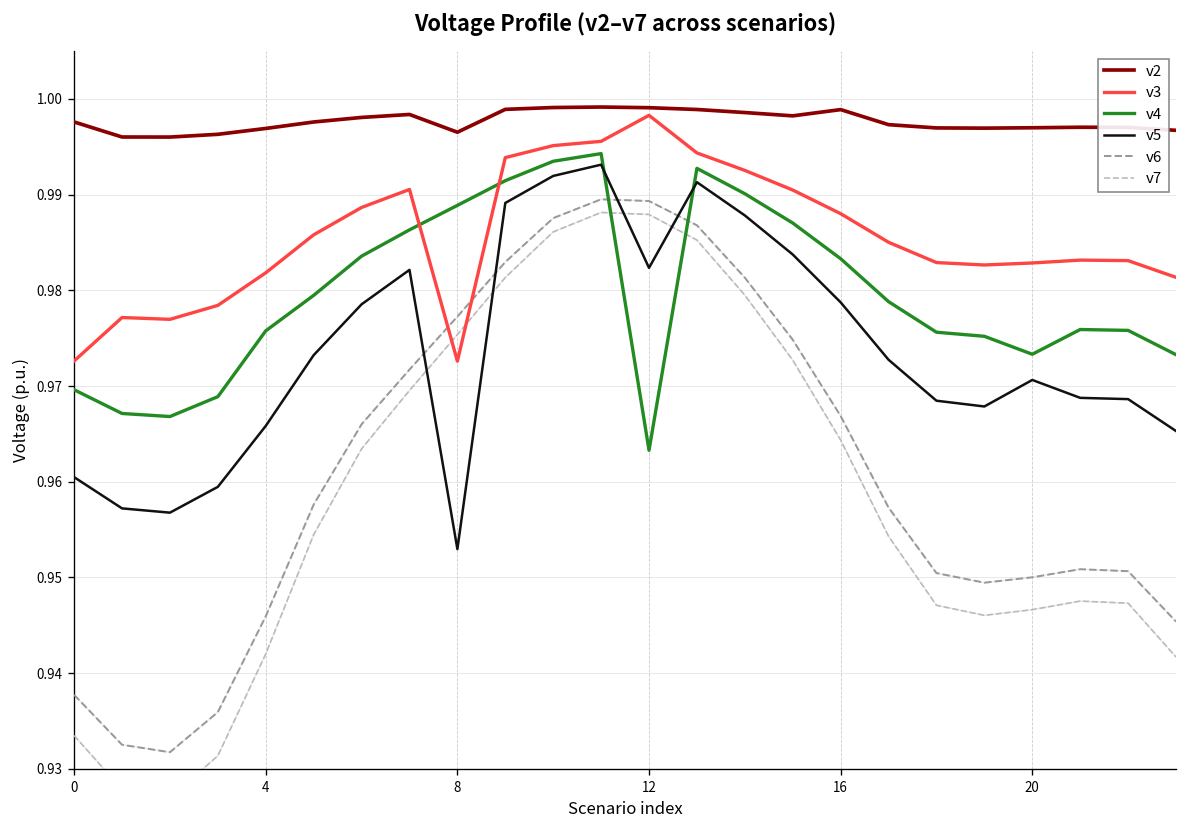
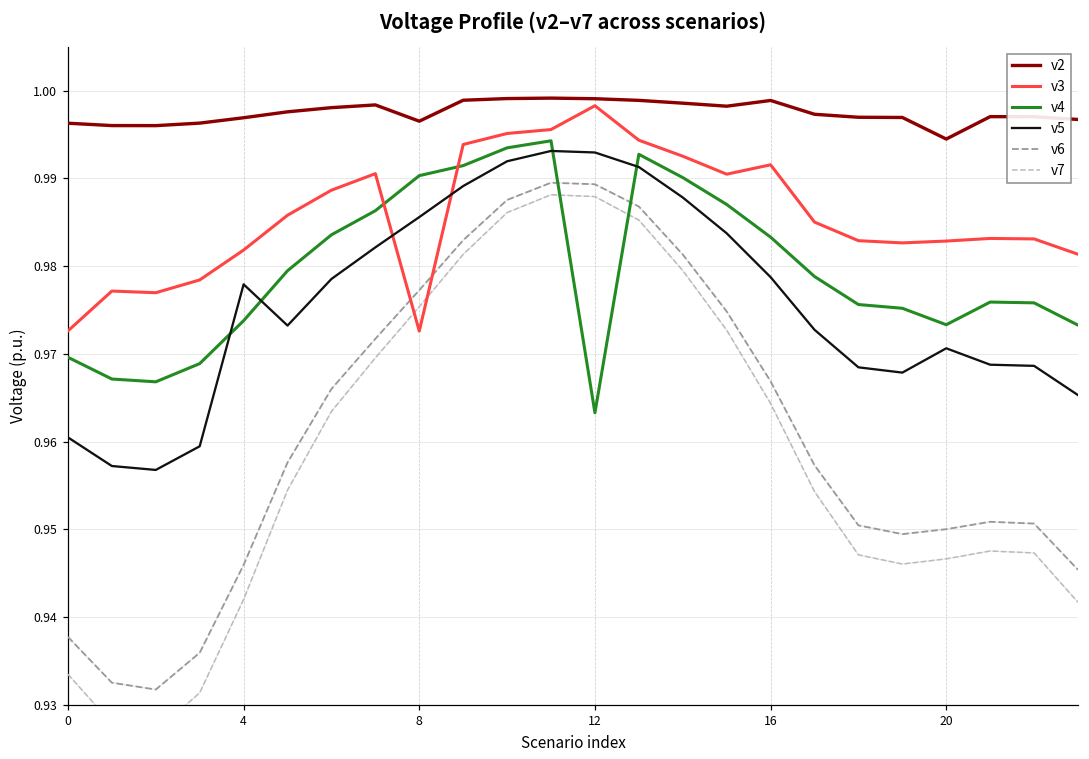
  {
    "v4": {
      "0": 0.970,
-     "4": 0.976,
-     "8": 0.989,
+     "4": 0.974,
+     "8": 0.990,
      "12": 0.963,
      "16": 0.983,
      "20": 0.973
    },
    "v5": {
      "0": 0.960,
-     "4": 0.966,
-     "8": 0.953,
-     "12": 0.982,
+     "4": 0.978,
+     "8": 0.986,
+     "12": 0.993,
      "16": 0.979,
      "20": 0.971
    },
    "v2": {
-     "0": 0.998,
+     "0": 0.996,
      "4": 0.997,
      "8": 0.997,
      "12": 0.999,
      "16": 0.999,
-     "20": 0.997
+     "20": 0.994
    },
    "v3": {
      "0": 0.973,
      "4": 0.982,
      "8": 0.973,
      "12": 0.998,
-     "16": 0.988,
+     "16": 0.992,
      "20": 0.983
    }
  }
